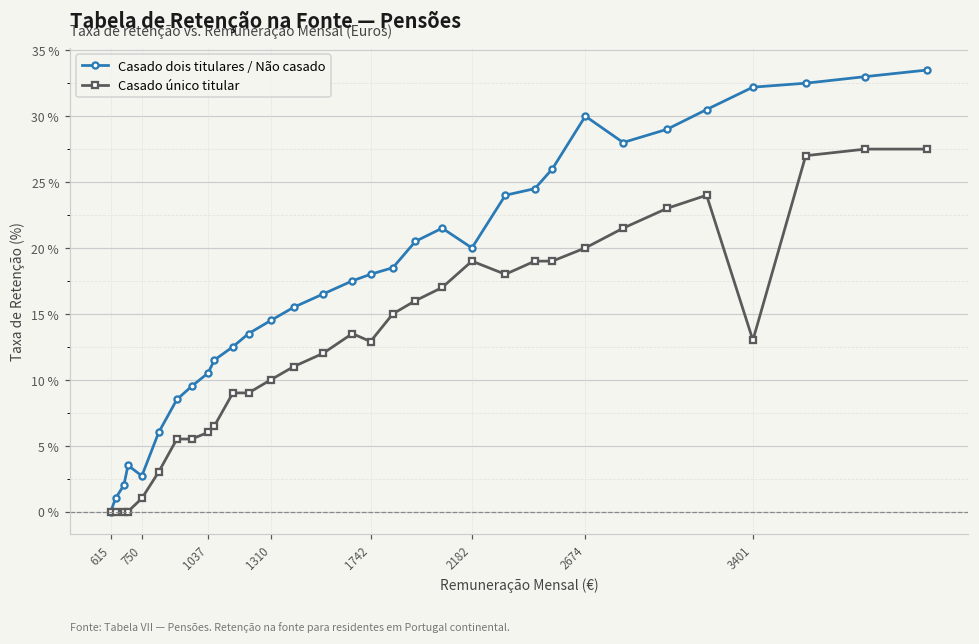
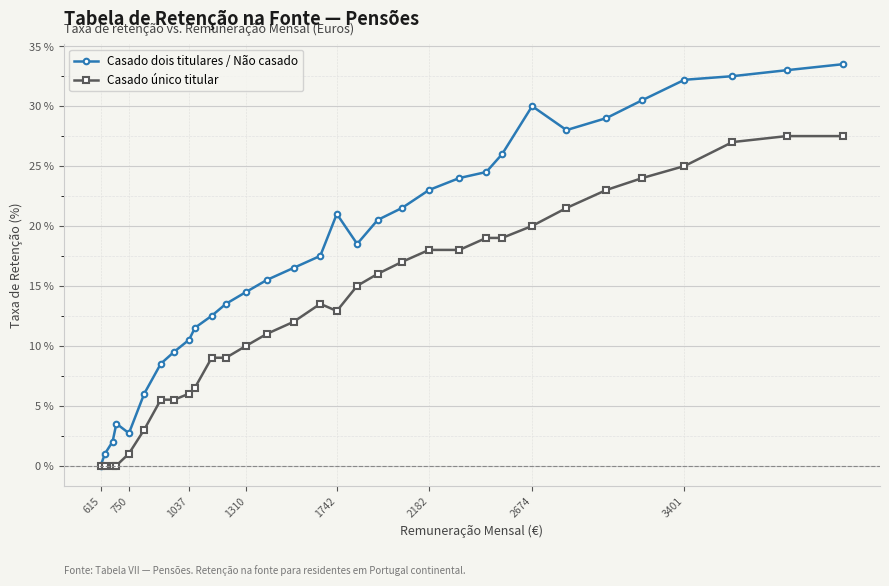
  {
    "Casado dois titulares / Não casado": {
      "750": "2.7 %",
      "1037": "10.5 %",
      "1310": "14.5 %",
-     "1742": "18.0 %",
-     "2182": "20.0 %",
+     "1742": "21.0 %",
+     "2182": "23.0 %",
      "2674": "30.0 %",
      "3401": "32.2 %"
    },
    "Casado único titular": {
      "750": "1.0 %",
      "1037": "6.0 %",
      "1310": "10.0 %",
      "1742": "12.9 %",
-     "2182": "19.0 %",
+     "2182": "18.0 %",
      "2674": "20.0 %",
-     "3401": "13.0 %"
+     "3401": "25.0 %"
    }
  }
